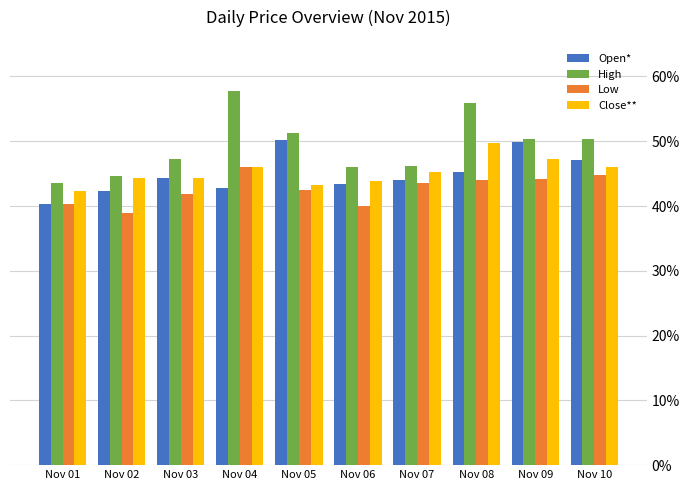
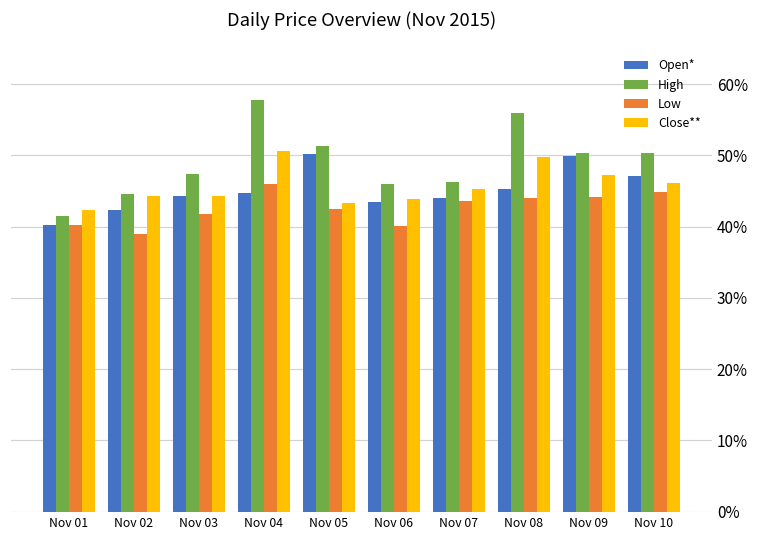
  {
    "Open*": {
      "Nov 01": "40%",
      "Nov 02": "42%",
      "Nov 03": "44%",
-     "Nov 04": "43%",
+     "Nov 04": "45%",
      "Nov 05": "50%",
      "Nov 06": "43%",
      "Nov 07": "44%",
      "Nov 08": "45%",
      "Nov 09": "50%",
      "Nov 10": "47%"
    },
    "High": {
-     "Nov 01": "43%",
+     "Nov 01": "41%",
      "Nov 02": "45%",
      "Nov 03": "47%",
      "Nov 04": "58%",
      "Nov 05": "51%",
      "Nov 06": "46%",
      "Nov 07": "46%",
      "Nov 08": "56%",
      "Nov 09": "50%",
      "Nov 10": "50%"
    },
    "Low": {
      "Nov 01": "40%",
      "Nov 02": "39%",
      "Nov 03": "42%",
      "Nov 04": "46%",
      "Nov 05": "42%",
      "Nov 06": "40%",
      "Nov 07": "44%",
      "Nov 08": "44%",
      "Nov 09": "44%",
      "Nov 10": "45%"
    },
    "Close**": {
      "Nov 01": "42%",
      "Nov 02": "44%",
      "Nov 03": "44%",
-     "Nov 04": "46%",
+     "Nov 04": "51%",
      "Nov 05": "43%",
      "Nov 06": "44%",
      "Nov 07": "45%",
      "Nov 08": "50%",
      "Nov 09": "47%",
      "Nov 10": "46%"
    }
  }
